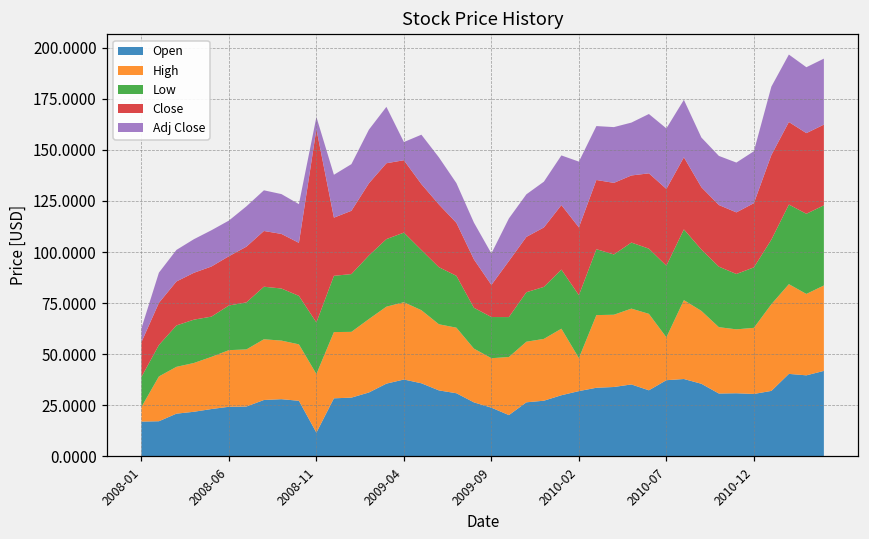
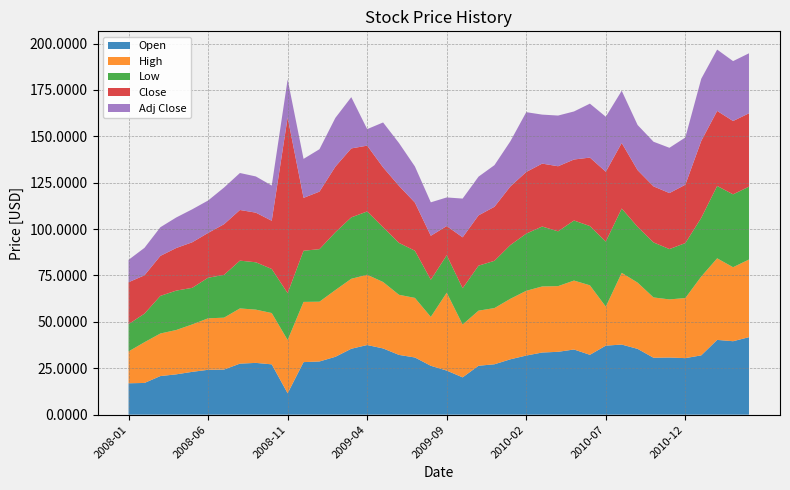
  {
    "Open": {
      "2008-01": 17,
      "2008-06": 24,
      "2008-11": 12,
      "2009-04": 38,
      "2009-09": 24,
      "2010-02": 32,
      "2010-07": 37,
      "2010-12": 30
    },
    "High": {
-     "2008-01": 7,
+     "2008-01": 17,
      "2008-06": 28,
      "2008-11": 29,
      "2009-04": 38,
-     "2009-09": 24,
-     "2010-02": 16,
+     "2009-09": 42,
+     "2010-02": 35,
      "2010-07": 21,
      "2010-12": 32
    },
    "Low": {
      "2008-01": 15,
      "2008-06": 22,
      "2008-11": 25,
      "2009-04": 34,
      "2009-09": 20,
      "2010-02": 31,
      "2010-07": 35,
      "2010-12": 30
    },
    "Close": {
-     "2008-01": 17,
+     "2008-01": 23,
      "2008-06": 24,
      "2008-11": 95,
      "2009-04": 35,
      "2009-09": 16,
      "2010-02": 33,
      "2010-07": 38,
      "2010-12": 31
    },
    "Adj Close": {
-     "2008-01": 7,
+     "2008-01": 12,
      "2008-06": 17,
-     "2008-11": 6,
+     "2008-11": 21,
      "2009-04": 9,
      "2009-09": 15,
      "2010-02": 32,
      "2010-07": 30,
      "2010-12": 25
    }
  }
